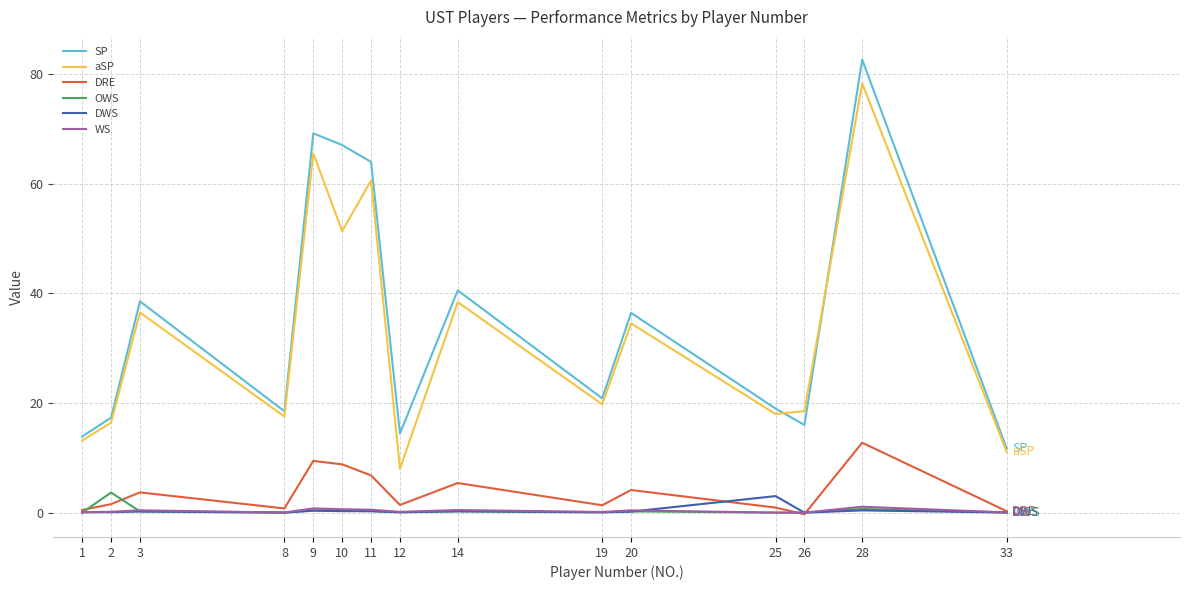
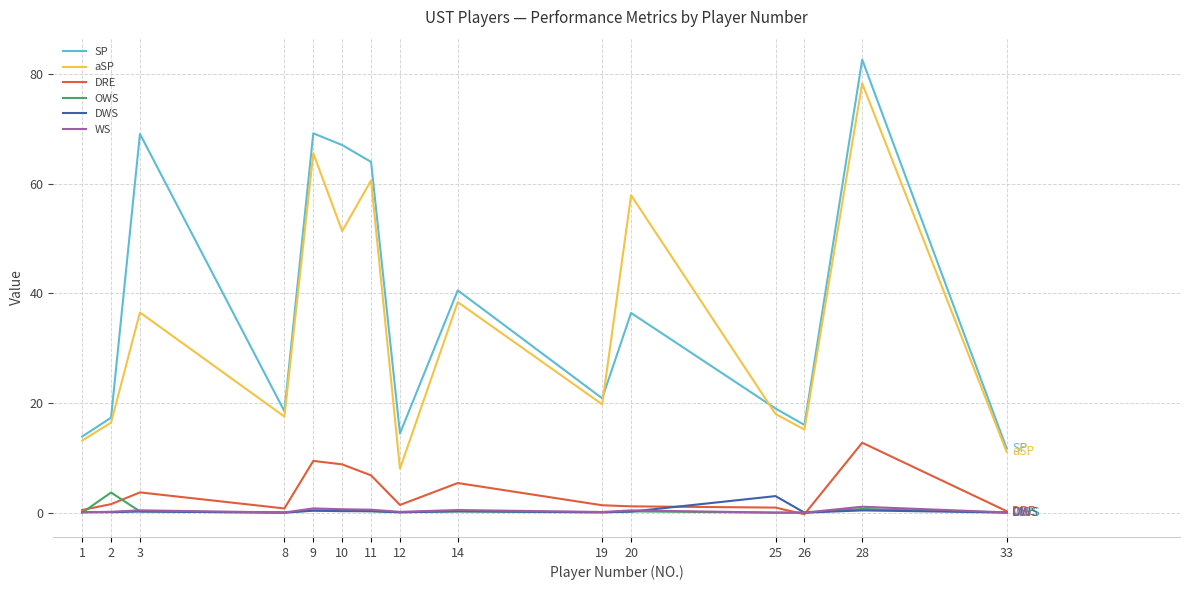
  {
    "SP": {
      "1": 14,
      "2": 17,
-     "3": 39,
+     "3": 69,
      "8": 19,
      "9": 69,
      "10": 67,
      "11": 64,
      "12": 14,
      "14": 41,
      "19": 21,
      "20": 36,
      "25": 19,
      "26": 16,
      "28": 83,
      "33": 12
    },
    "aSP": {
      "1": 13,
      "2": 16,
      "3": 37,
      "8": 18,
      "9": 66,
      "10": 51,
      "11": 61,
      "12": 8,
      "14": 38,
      "19": 20,
-     "20": 35,
+     "20": 58,
      "25": 18,
-     "26": 19,
+     "26": 15,
      "28": 78,
      "33": 11
    },
    "DRE": {
      "2": 2,
      "3": 4,
      "8": 1,
      "9": 9,
      "10": 9,
      "11": 7,
      "12": 1,
      "14": 5,
      "19": 1,
-     "20": 4,
+     "20": 1,
      "25": 1,
      "28": 13
    },
    "OWS": {
      "2": 4
    },
    "DWS": {
      "25": 3
    }
  }
